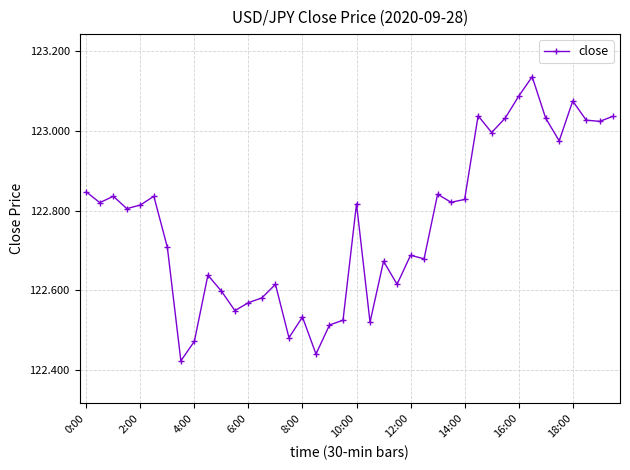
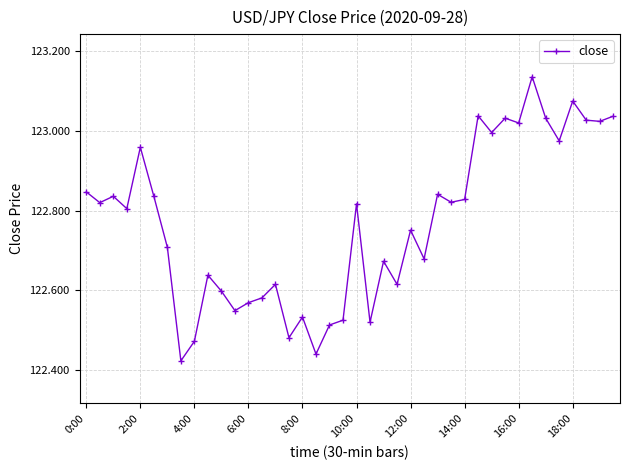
  {
    "0:00": 122.85,
-   "2:00": 122.81,
+   "2:00": 122.96,
    "4:00": 122.47,
    "6:00": 122.57,
    "8:00": 122.53,
    "10:00": 122.82,
-   "12:00": 122.69,
+   "12:00": 122.75,
    "14:00": 122.83,
-   "16:00": 123.09,
+   "16:00": 123.02,
    "18:00": 123.08
  }
